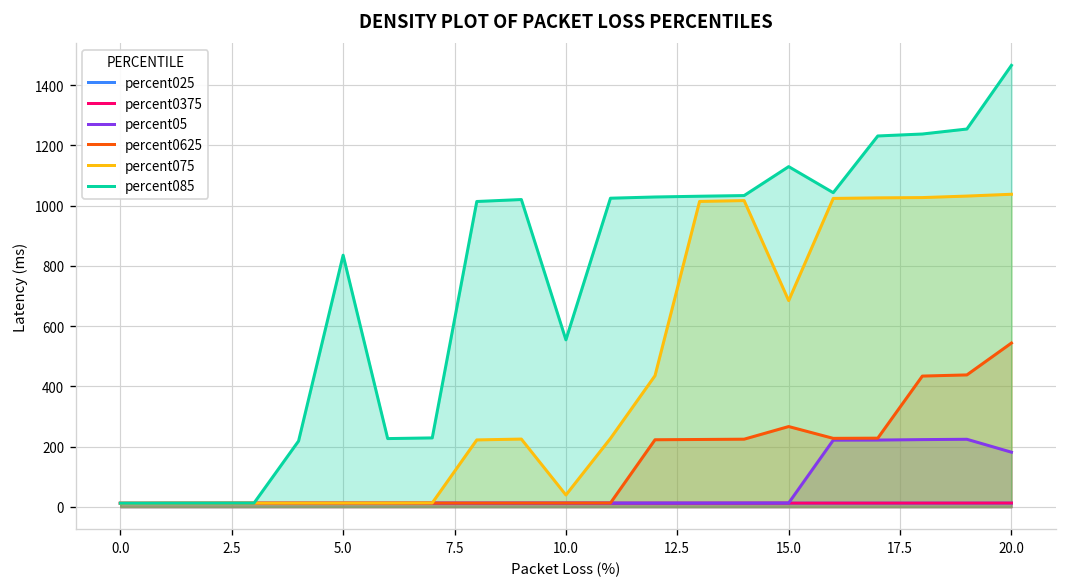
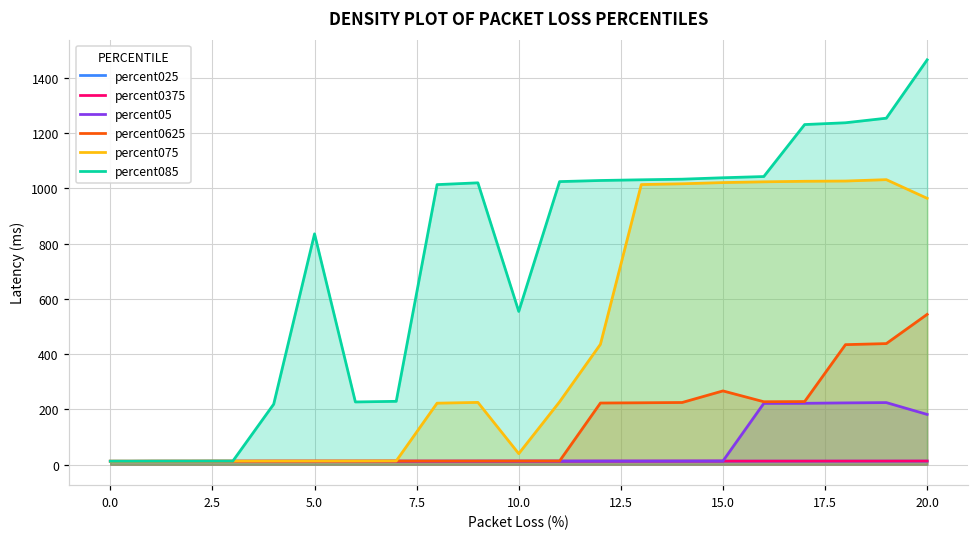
  {
    "percent0375": {
      "20.0": 10
    },
    "percent05": {
      "20.0": 180
    },
    "percent0625": {
      "15.0": 270,
      "20.0": 540
    },
    "percent075": {
      "10.0": 40,
-     "15.0": 680,
-     "20.0": 1040
+     "15.0": 1020,
+     "20.0": 960
    },
    "percent085": {
      "5.0": 840,
      "10.0": 550,
-     "15.0": 1130,
+     "15.0": 1040,
      "20.0": 1470
    }
  }
